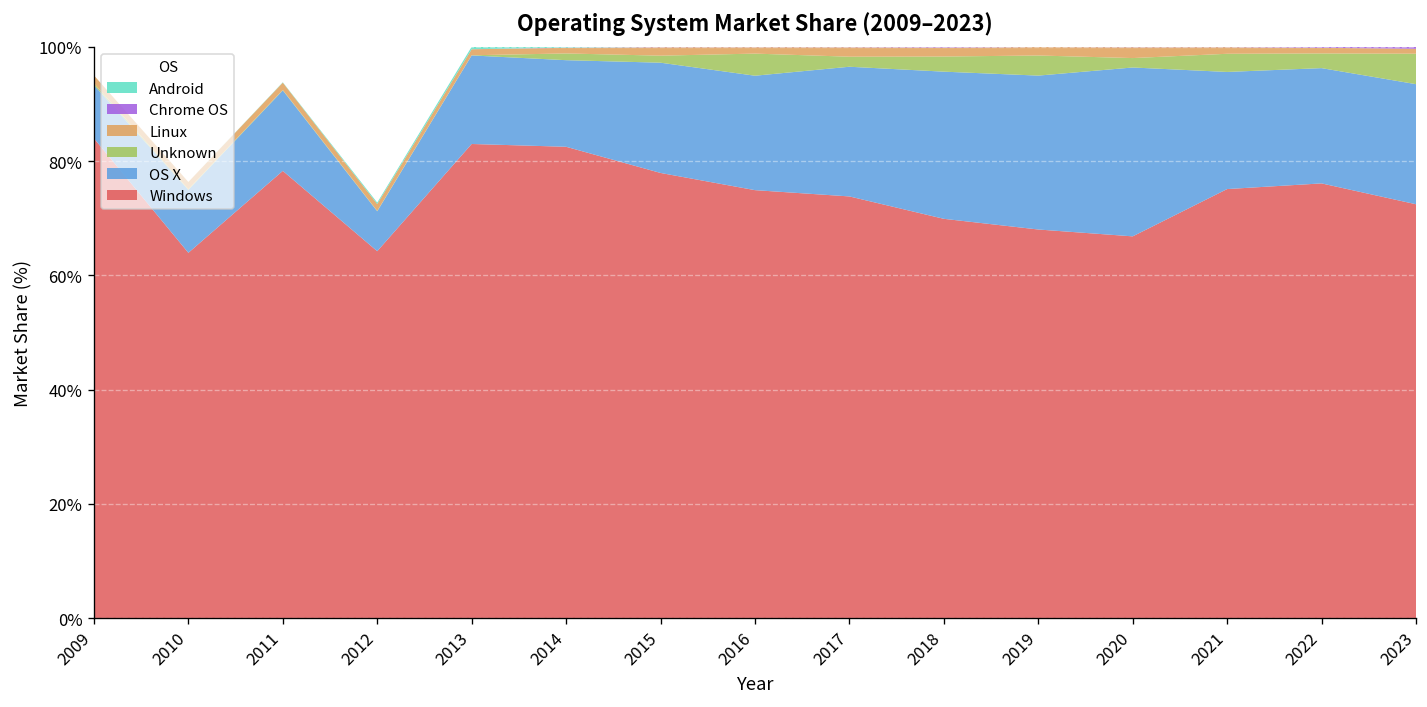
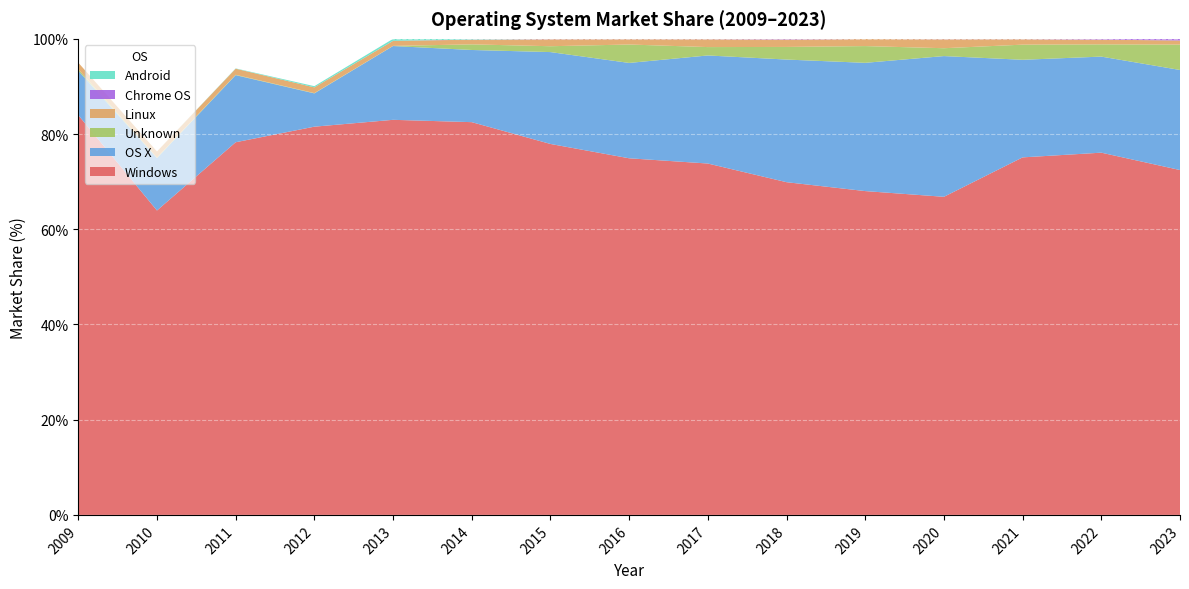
  {
    "Windows": {
      "2009": "84%",
      "2010": "64%",
      "2011": "78%",
-     "2012": "64%",
+     "2012": "82%",
      "2013": "83%",
      "2014": "83%",
      "2015": "78%",
      "2016": "75%",
      "2017": "74%",
      "2018": "70%",
      "2019": "68%",
      "2020": "67%",
      "2021": "75%",
      "2022": "76%",
      "2023": "72%"
    },
    "OS X": {
      "2014": "15%",
      "2015": "19%",
      "2016": "20%",
      "2017": "23%",
      "2018": "26%",
      "2019": "27%",
      "2020": "30%",
      "2021": "21%",
      "2022": "20%",
      "2023": "21%"
    },
    "Unknown": {
      "2014": "1%",
      "2015": "1%",
      "2016": "4%",
      "2017": "2%",
      "2018": "3%",
      "2019": "4%",
      "2020": "2%",
      "2021": "3%",
      "2022": "3%",
      "2023": "5%"
    }
  }
